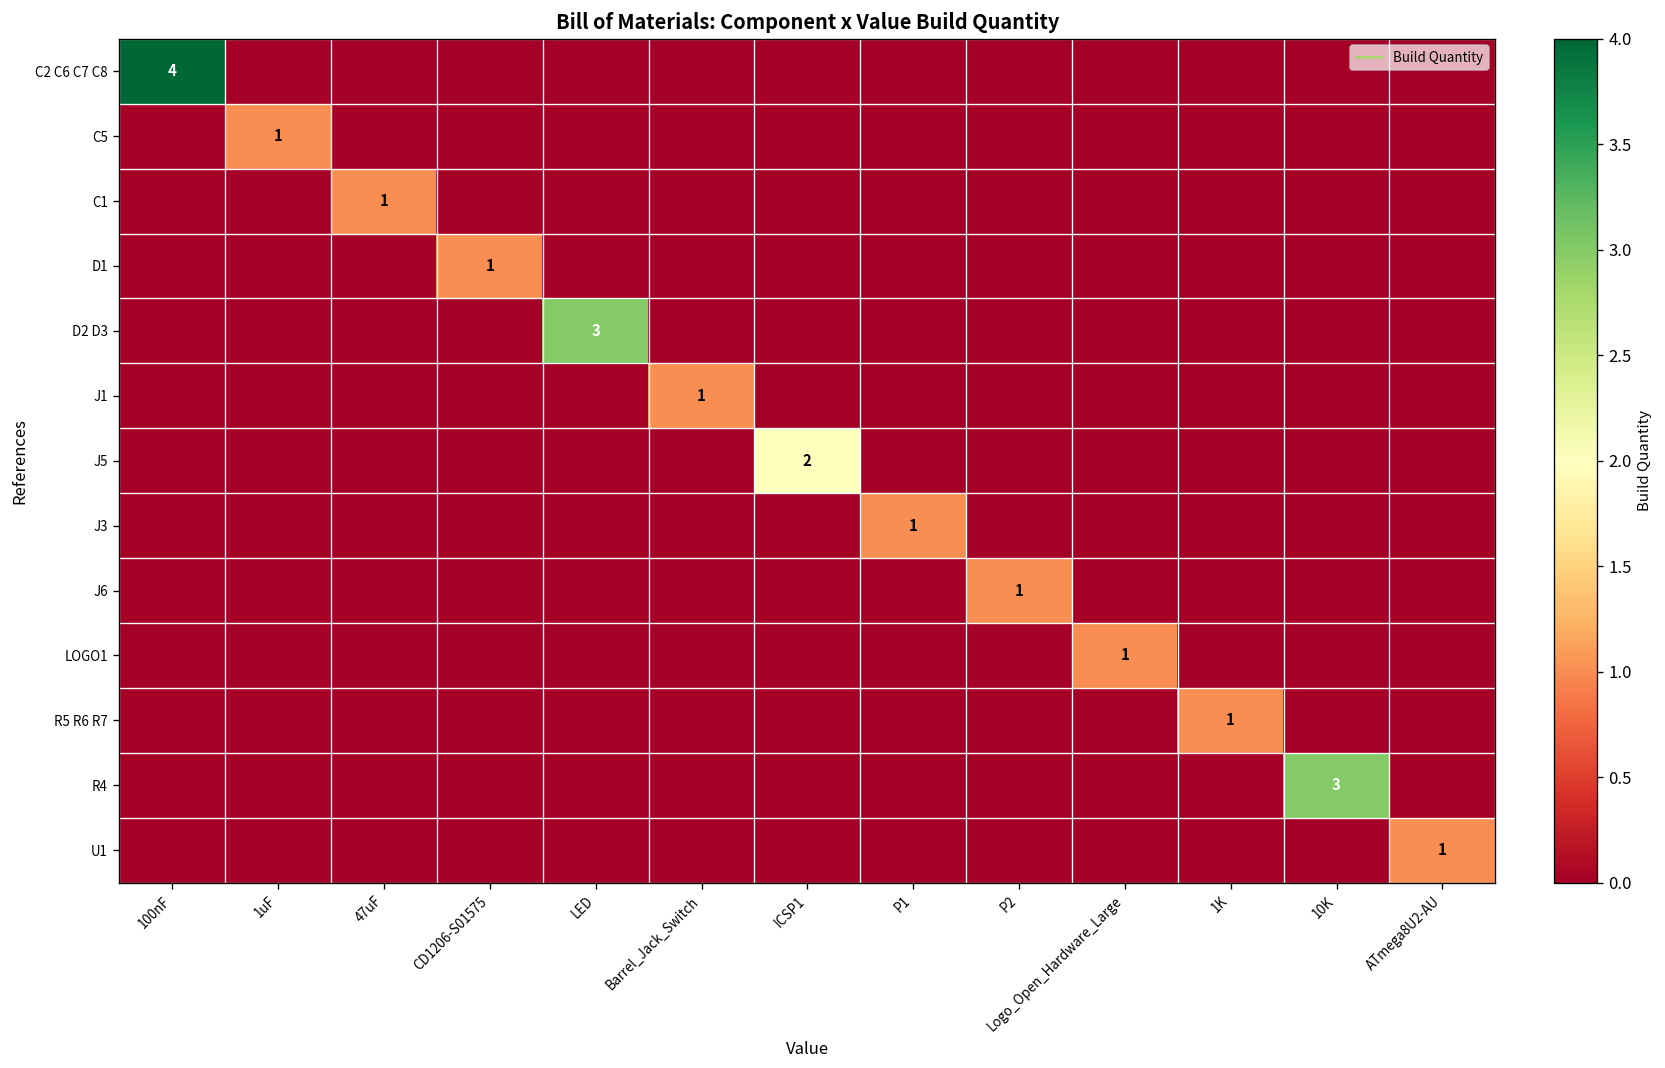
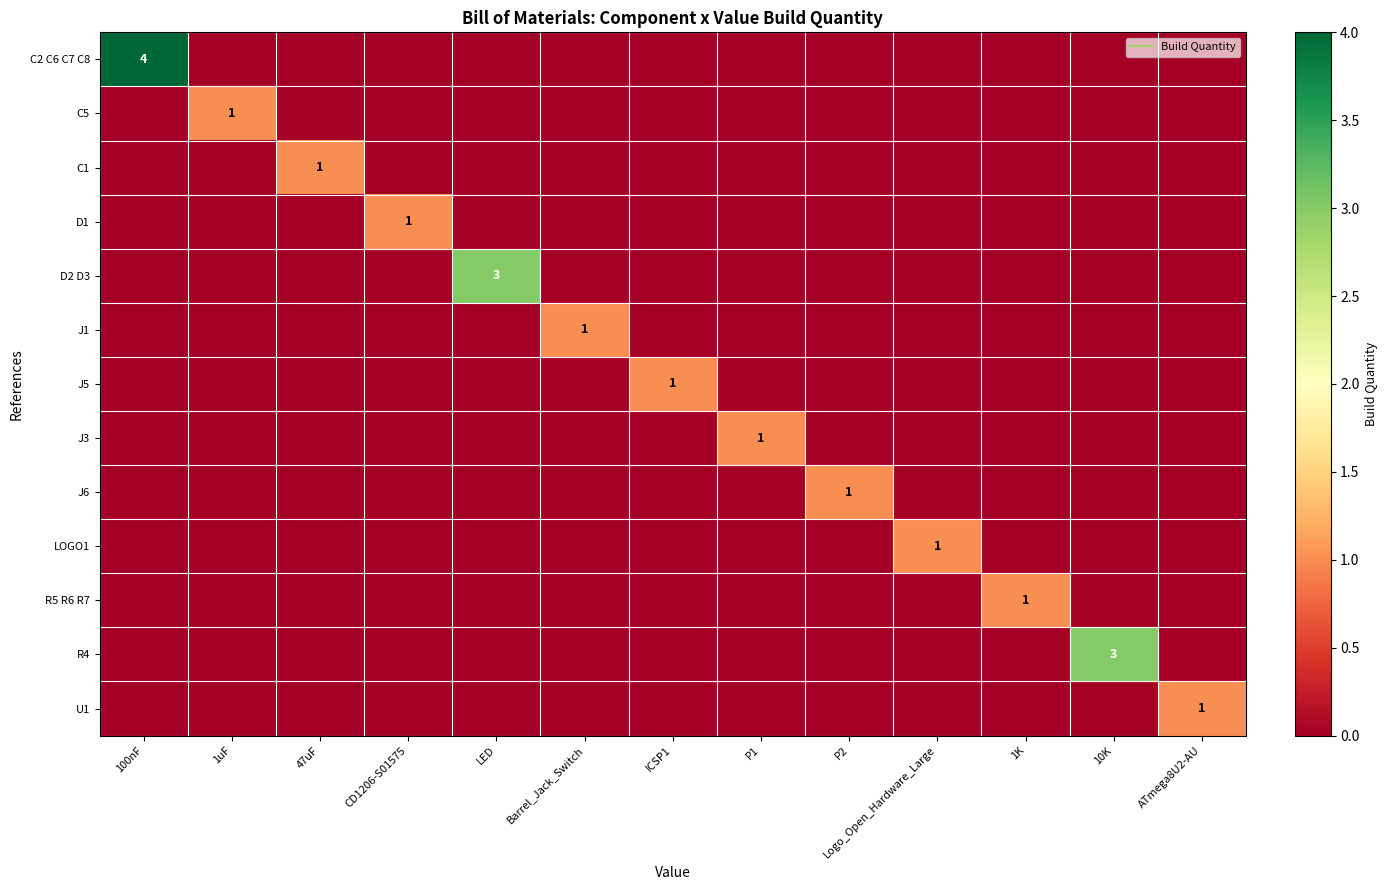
  {
    "C2 C6 C7 C8": {
      "100nF": 4
    },
    "C5": {
      "1uF": 1
    },
    "C1": {
      "47uF": 1
    },
    "D1": {
      "CD1206-S01575": 1
    },
    "D2 D3": {
      "LED": 3
    },
    "J1": {
      "Barrel_Jack_Switch": 1
    },
    "J5": {
-     "ICSP1": 2
+     "ICSP1": 1
    },
    "J3": {
      "P1": 1
    },
    "J6": {
      "P2": 1
    },
    "LOGO1": {
      "Logo_Open_Hardware_Large": 1
    },
    "R5 R6 R7": {
      "1K": 1
    },
    "R4": {
      "10K": 3
    },
    "U1": {
      "ATmega8U2-AU": 1
    }
  }
